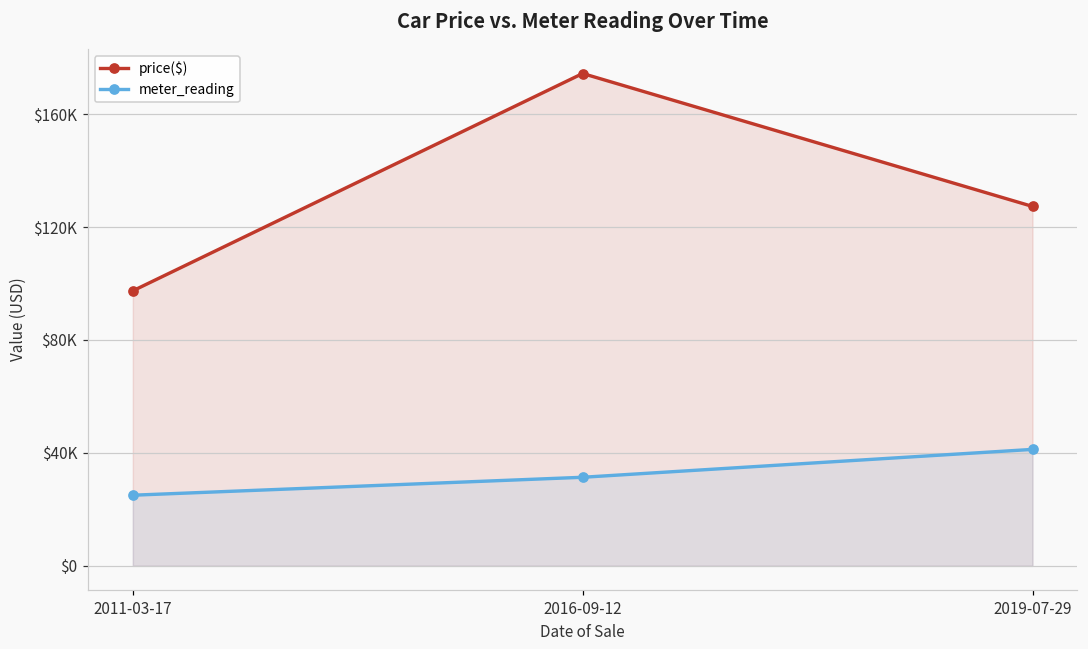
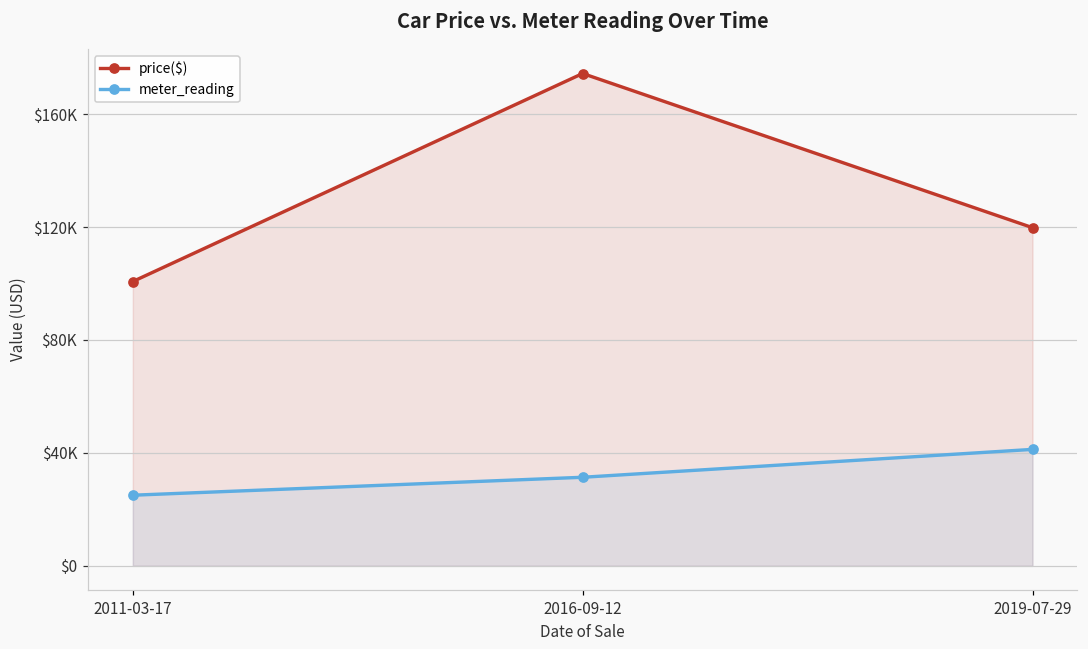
  {
    "price($)": {
-     "2011-03-17": "$97000",
+     "2011-03-17": "$101000",
      "2016-09-12": "$174000",
-     "2019-07-29": "$127000"
+     "2019-07-29": "$120000"
    },
    "meter_reading": {
      "2011-03-17": "$25000",
      "2016-09-12": "$31000",
      "2019-07-29": "$41000"
    }
  }
